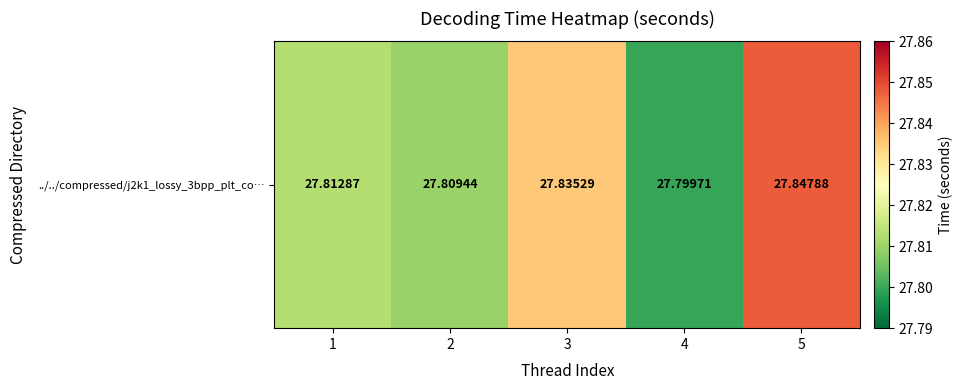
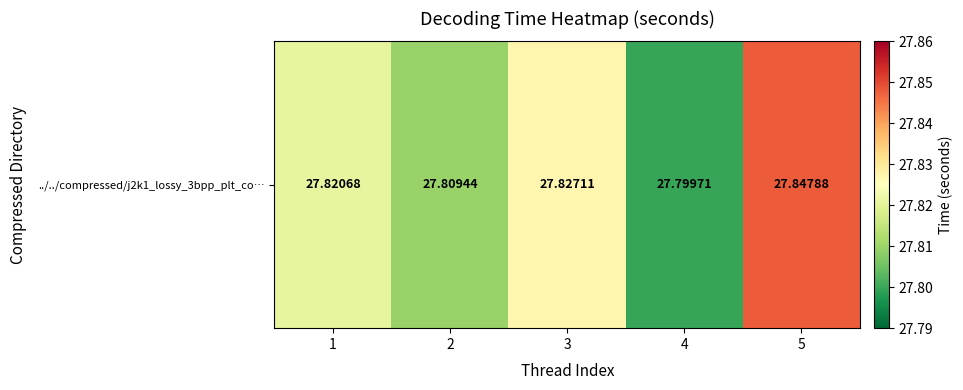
  {
    "../../compressed/j2k1_lossy_3bpp_plt_co…": {
-     "1": 27.81287,
+     "1": 27.82068,
      "2": 27.80944,
-     "3": 27.83529,
+     "3": 27.82711,
      "4": 27.79971,
      "5": 27.84788
    }
  }
